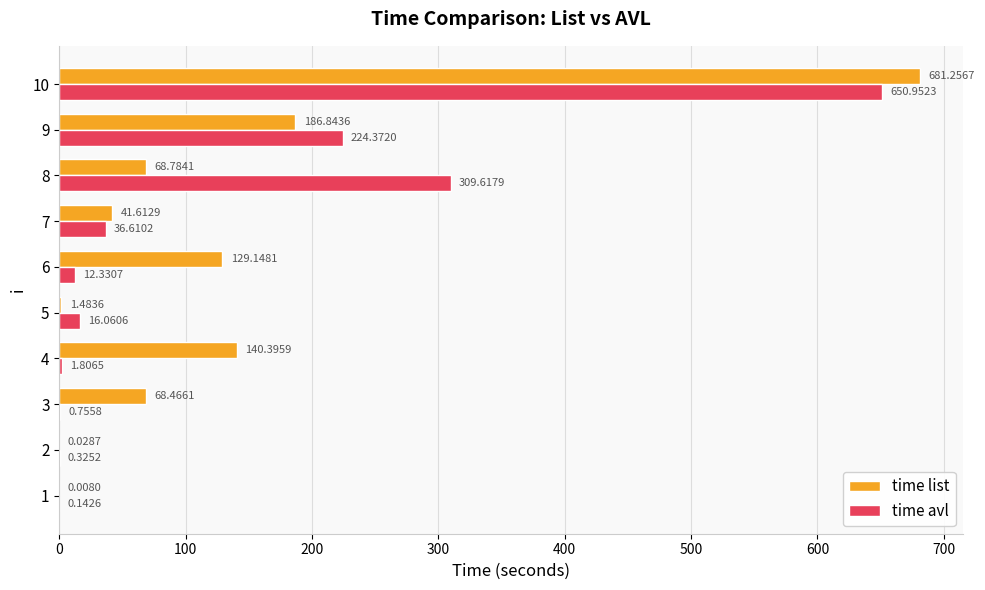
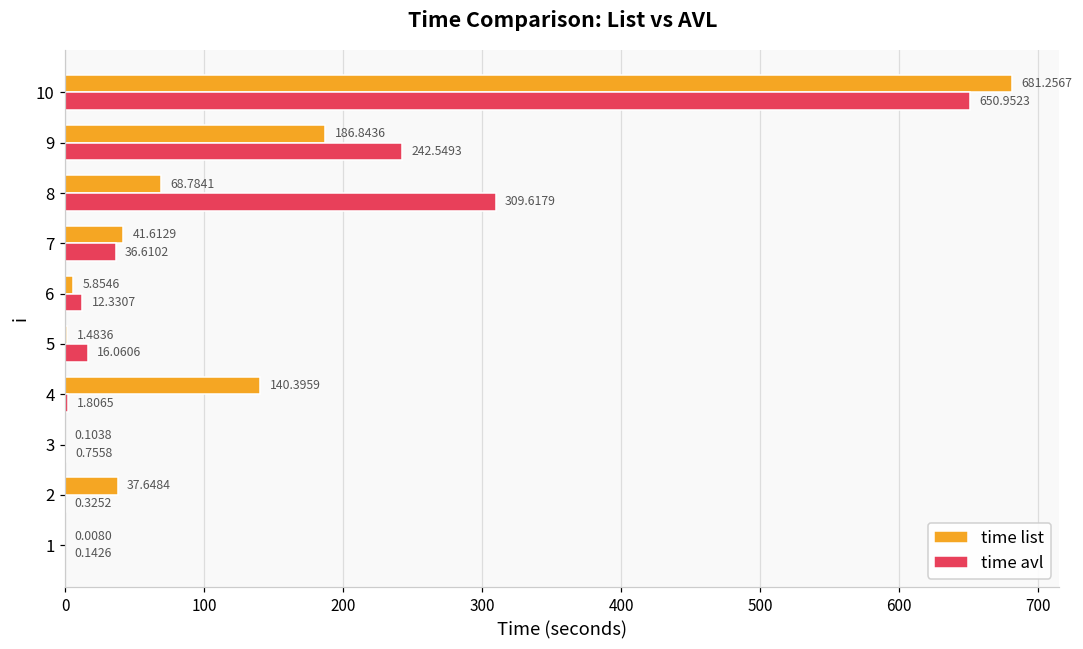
  {
    "time list": {
      "10": 681.2567,
      "9": 186.8436,
      "8": 68.7841,
      "7": 41.6129,
-     "6": 129.1481,
+     "6": 5.8546,
      "5": 1.4836,
      "4": 140.3959,
-     "3": 68.4661,
-     "2": 0.0287,
+     "3": 0.1038,
+     "2": 37.6484,
      "1": 0.0080
    },
    "time avl": {
      "10": 650.9523,
-     "9": 224.3720,
+     "9": 242.5493,
      "8": 309.6179,
      "7": 36.6102,
      "6": 12.3307,
      "5": 16.0606,
      "4": 1.8065,
      "3": 0.7558,
      "2": 0.3252,
      "1": 0.1426
    }
  }
